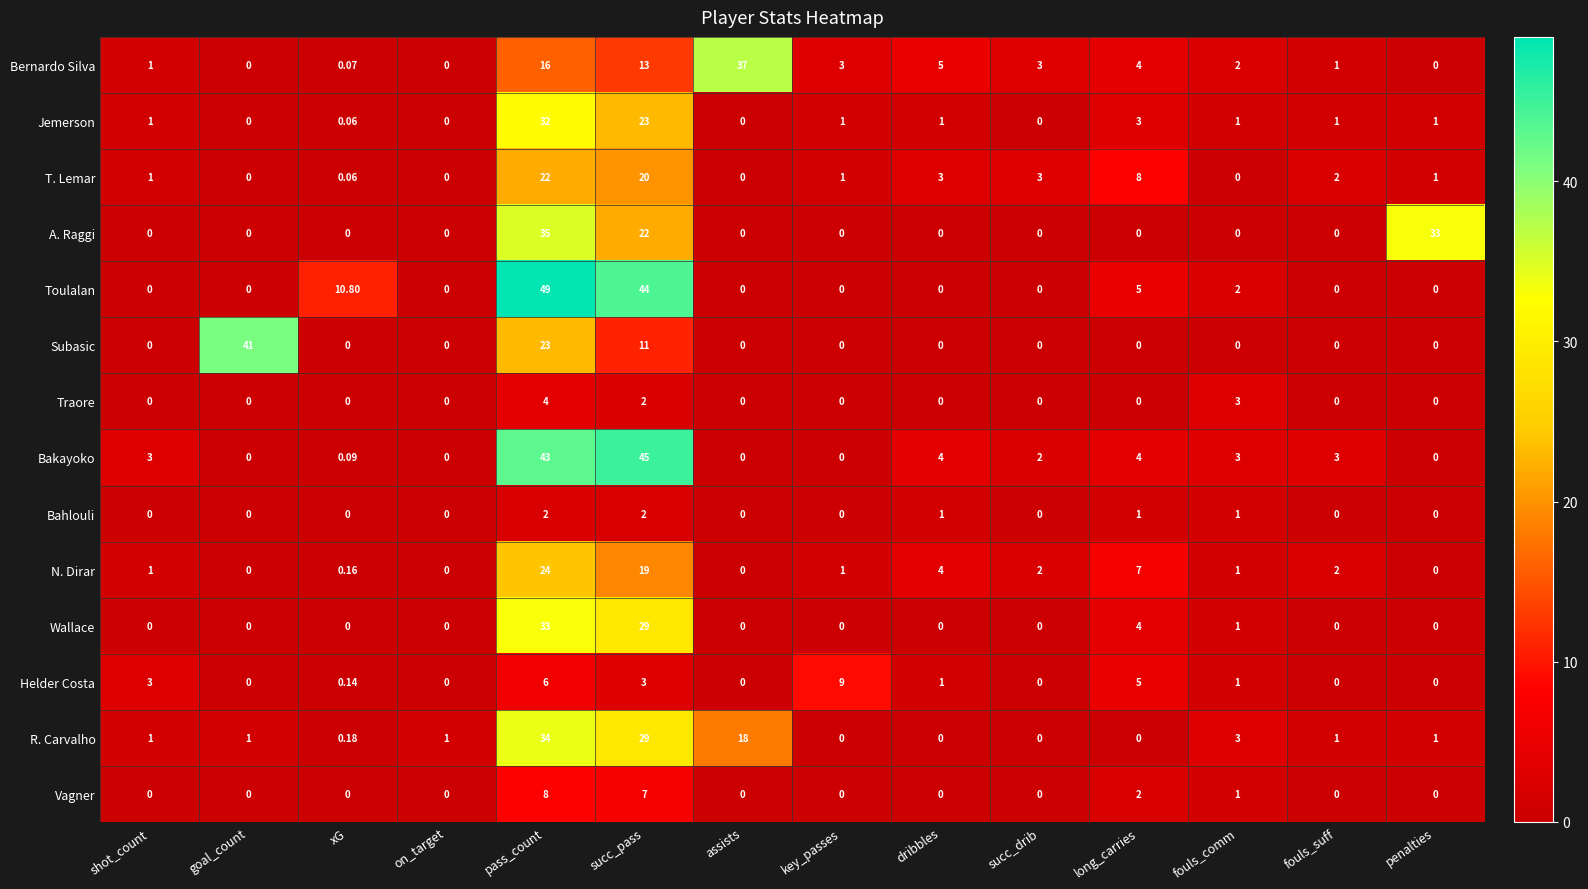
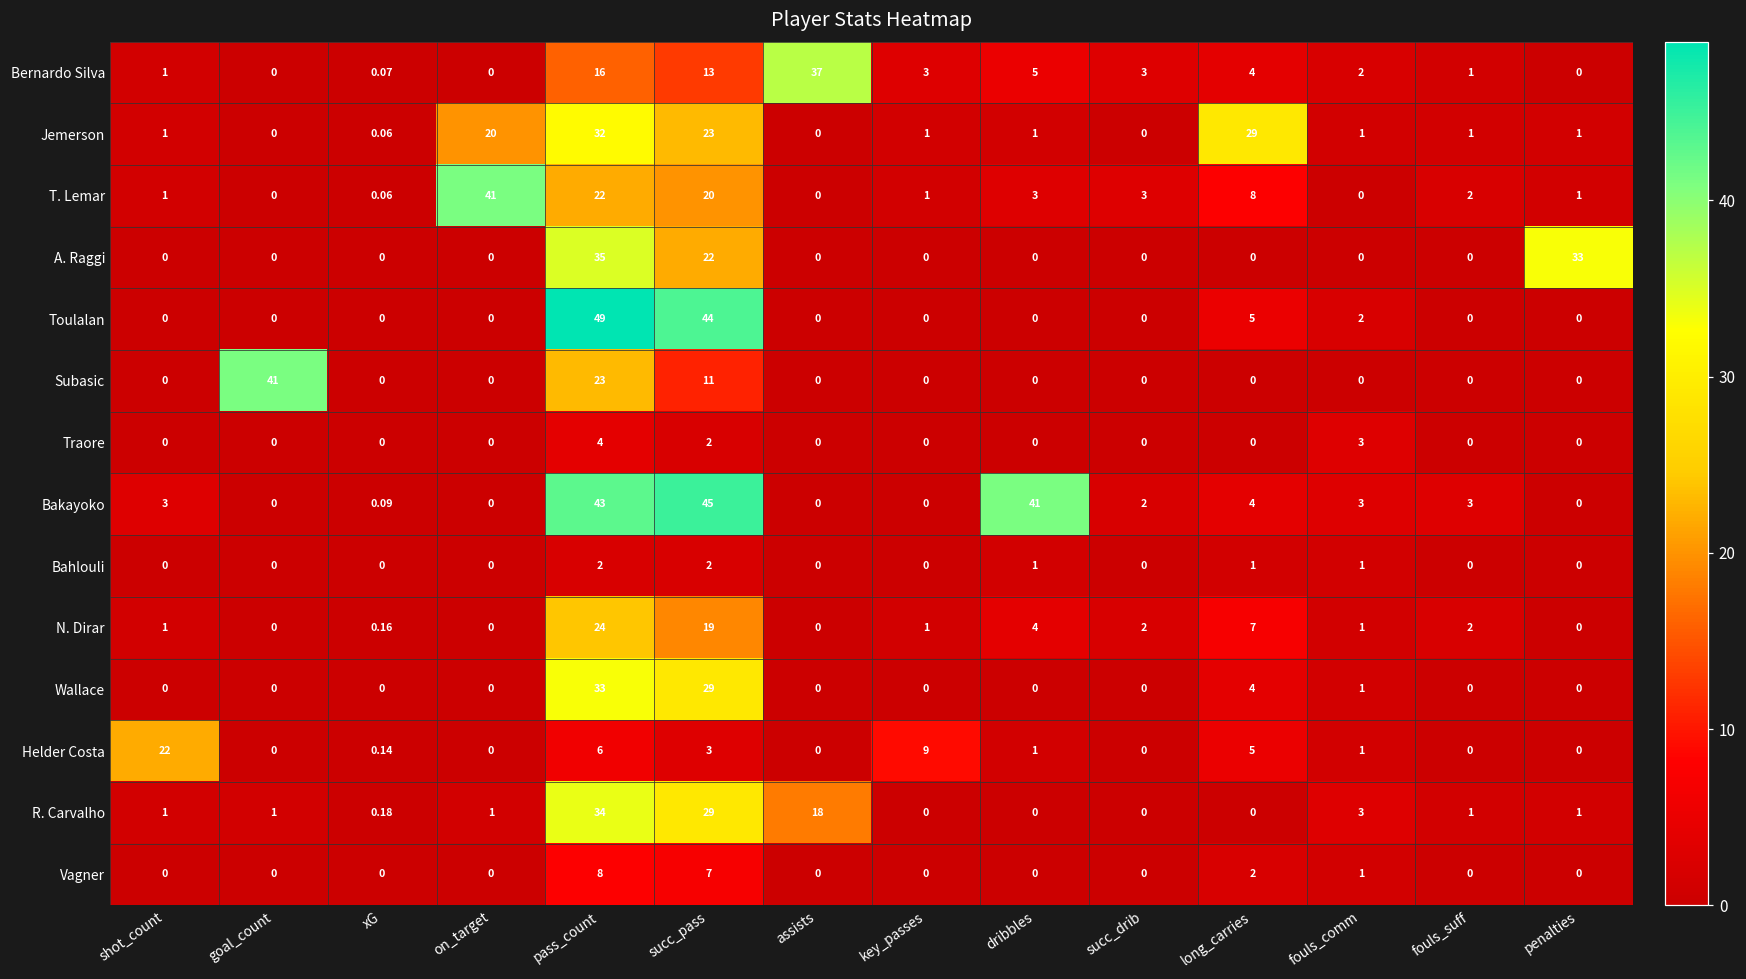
  {
    "Bernardo Silva": {
      "shot_count": 1,
      "goal_count": 0,
      "xG": 0.07,
      "on_target": 0,
      "pass_count": 16,
      "succ_pass": 13,
      "assists": 37,
      "key_passes": 3,
      "dribbles": 5,
      "succ_drib": 3,
      "long_carries": 4,
      "fouls_comm": 2,
      "fouls_suff": 1,
      "penalties": 0
    },
    "Jemerson": {
      "shot_count": 1,
      "goal_count": 0,
      "xG": 0.06,
-     "on_target": 0,
+     "on_target": 20,
      "pass_count": 32,
      "succ_pass": 23,
      "assists": 0,
      "key_passes": 1,
      "dribbles": 1,
      "succ_drib": 0,
-     "long_carries": 3,
+     "long_carries": 29,
      "fouls_comm": 1,
      "fouls_suff": 1,
      "penalties": 1
    },
    "T. Lemar": {
      "shot_count": 1,
      "goal_count": 0,
      "xG": 0.06,
-     "on_target": 0,
+     "on_target": 41,
      "pass_count": 22,
      "succ_pass": 20,
      "assists": 0,
      "key_passes": 1,
      "dribbles": 3,
      "succ_drib": 3,
      "long_carries": 8,
      "fouls_comm": 0,
      "fouls_suff": 2,
      "penalties": 1
    },
    "A. Raggi": {
      "shot_count": 0,
      "goal_count": 0,
      "xG": 0,
      "on_target": 0,
      "pass_count": 35,
      "succ_pass": 22,
      "assists": 0,
      "key_passes": 0,
      "dribbles": 0,
      "succ_drib": 0,
      "long_carries": 0,
      "fouls_comm": 0,
      "fouls_suff": 0,
      "penalties": 33
    },
    "Toulalan": {
      "shot_count": 0,
      "goal_count": 0,
-     "xG": 10.80,
+     "xG": 0,
      "on_target": 0,
      "pass_count": 49,
      "succ_pass": 44,
      "assists": 0,
      "key_passes": 0,
      "dribbles": 0,
      "succ_drib": 0,
      "long_carries": 5,
      "fouls_comm": 2,
      "fouls_suff": 0,
      "penalties": 0
    },
    "Subasic": {
      "shot_count": 0,
      "goal_count": 41,
      "xG": 0,
      "on_target": 0,
      "pass_count": 23,
      "succ_pass": 11,
      "assists": 0,
      "key_passes": 0,
      "dribbles": 0,
      "succ_drib": 0,
      "long_carries": 0,
      "fouls_comm": 0,
      "fouls_suff": 0,
      "penalties": 0
    },
    "Traore": {
      "shot_count": 0,
      "goal_count": 0,
      "xG": 0,
      "on_target": 0,
      "pass_count": 4,
      "succ_pass": 2,
      "assists": 0,
      "key_passes": 0,
      "dribbles": 0,
      "succ_drib": 0,
      "long_carries": 0,
      "fouls_comm": 3,
      "fouls_suff": 0,
      "penalties": 0
    },
    "Bakayoko": {
      "shot_count": 3,
      "goal_count": 0,
      "xG": 0.09,
      "on_target": 0,
      "pass_count": 43,
      "succ_pass": 45,
      "assists": 0,
      "key_passes": 0,
-     "dribbles": 4,
+     "dribbles": 41,
      "succ_drib": 2,
      "long_carries": 4,
      "fouls_comm": 3,
      "fouls_suff": 3,
      "penalties": 0
    },
    "Bahlouli": {
      "shot_count": 0,
      "goal_count": 0,
      "xG": 0,
      "on_target": 0,
      "pass_count": 2,
      "succ_pass": 2,
      "assists": 0,
      "key_passes": 0,
      "dribbles": 1,
      "succ_drib": 0,
      "long_carries": 1,
      "fouls_comm": 1,
      "fouls_suff": 0,
      "penalties": 0
    },
    "N. Dirar": {
      "shot_count": 1,
      "goal_count": 0,
      "xG": 0.16,
      "on_target": 0,
      "pass_count": 24,
      "succ_pass": 19,
      "assists": 0,
      "key_passes": 1,
      "dribbles": 4,
      "succ_drib": 2,
      "long_carries": 7,
      "fouls_comm": 1,
      "fouls_suff": 2,
      "penalties": 0
    },
    "Wallace": {
      "shot_count": 0,
      "goal_count": 0,
      "xG": 0,
      "on_target": 0,
      "pass_count": 33,
      "succ_pass": 29,
      "assists": 0,
      "key_passes": 0,
      "dribbles": 0,
      "succ_drib": 0,
      "long_carries": 4,
      "fouls_comm": 1,
      "fouls_suff": 0,
      "penalties": 0
    },
    "Helder Costa": {
-     "shot_count": 3,
+     "shot_count": 22,
      "goal_count": 0,
      "xG": 0.14,
      "on_target": 0,
      "pass_count": 6,
      "succ_pass": 3,
      "assists": 0,
      "key_passes": 9,
      "dribbles": 1,
      "succ_drib": 0,
      "long_carries": 5,
      "fouls_comm": 1,
      "fouls_suff": 0,
      "penalties": 0
    },
    "R. Carvalho": {
      "shot_count": 1,
      "goal_count": 1,
      "xG": 0.18,
      "on_target": 1,
      "pass_count": 34,
      "succ_pass": 29,
      "assists": 18,
      "key_passes": 0,
      "dribbles": 0,
      "succ_drib": 0,
      "long_carries": 0,
      "fouls_comm": 3,
      "fouls_suff": 1,
      "penalties": 1
    },
    "Vagner": {
      "shot_count": 0,
      "goal_count": 0,
      "xG": 0,
      "on_target": 0,
      "pass_count": 8,
      "succ_pass": 7,
      "assists": 0,
      "key_passes": 0,
      "dribbles": 0,
      "succ_drib": 0,
      "long_carries": 2,
      "fouls_comm": 1,
      "fouls_suff": 0,
      "penalties": 0
    }
  }
